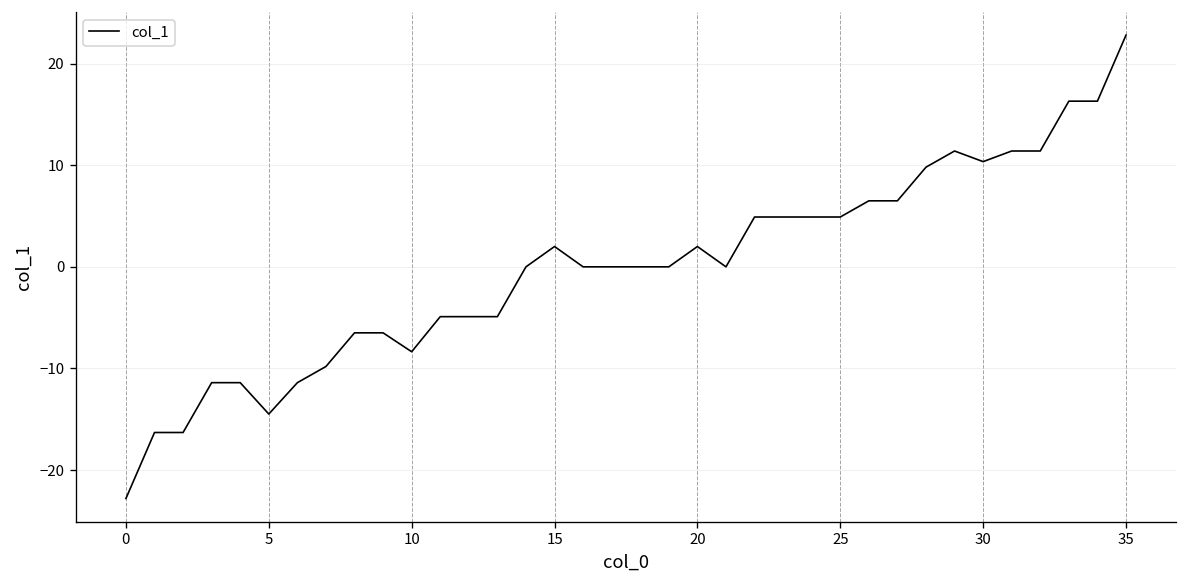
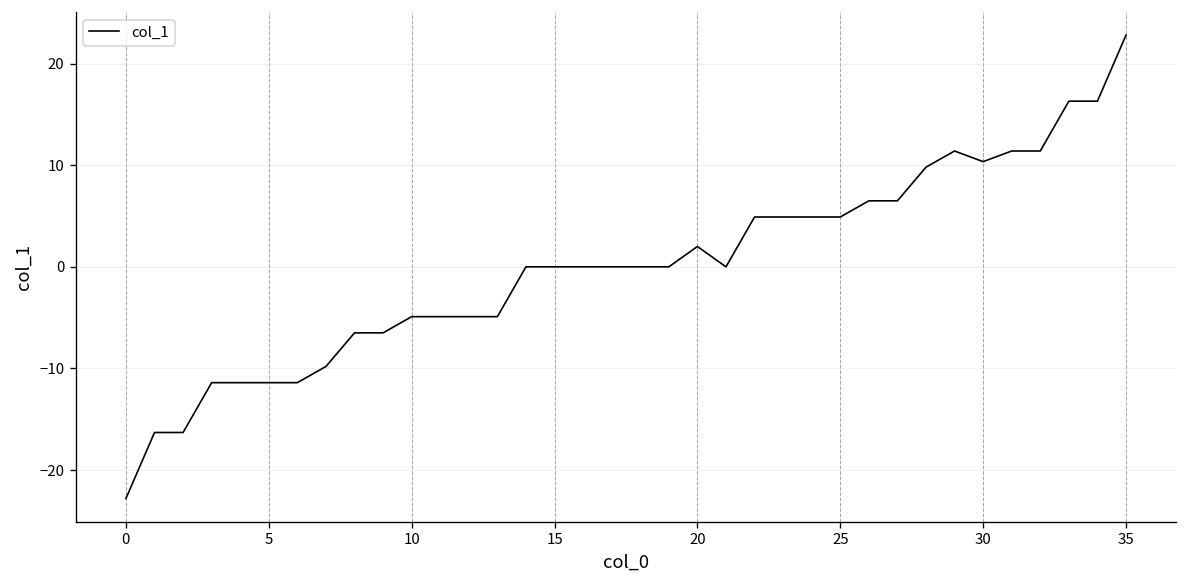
  {
    "0": -23,
-   "5": -14,
-   "10": -8,
-   "15": 2,
+   "5": -11,
+   "10": -5,
+   "15": 0,
    "20": 2,
    "25": 5,
    "30": 10,
    "35": 23
  }
